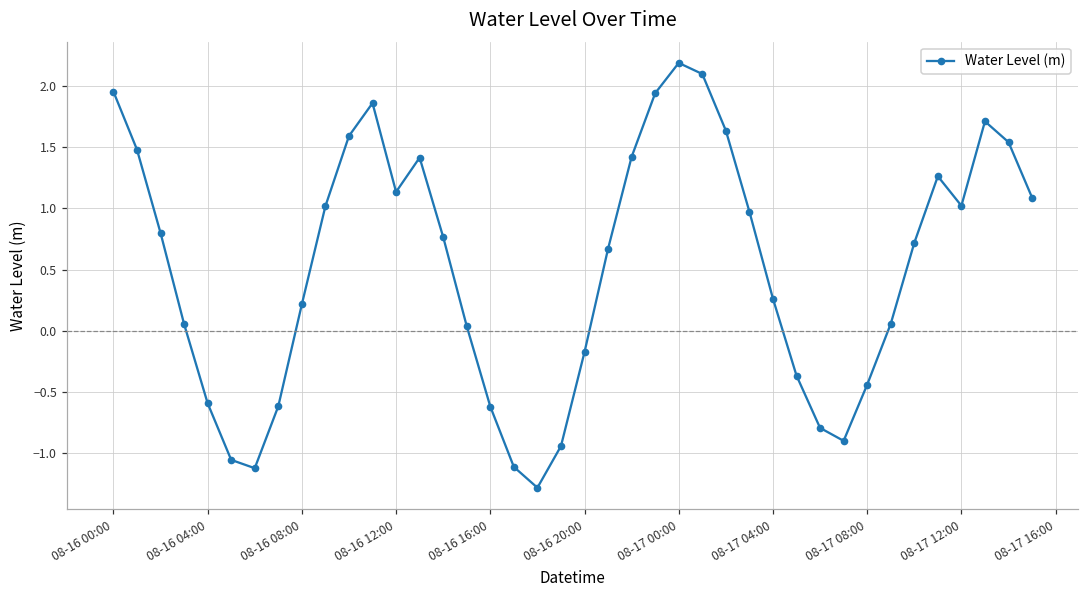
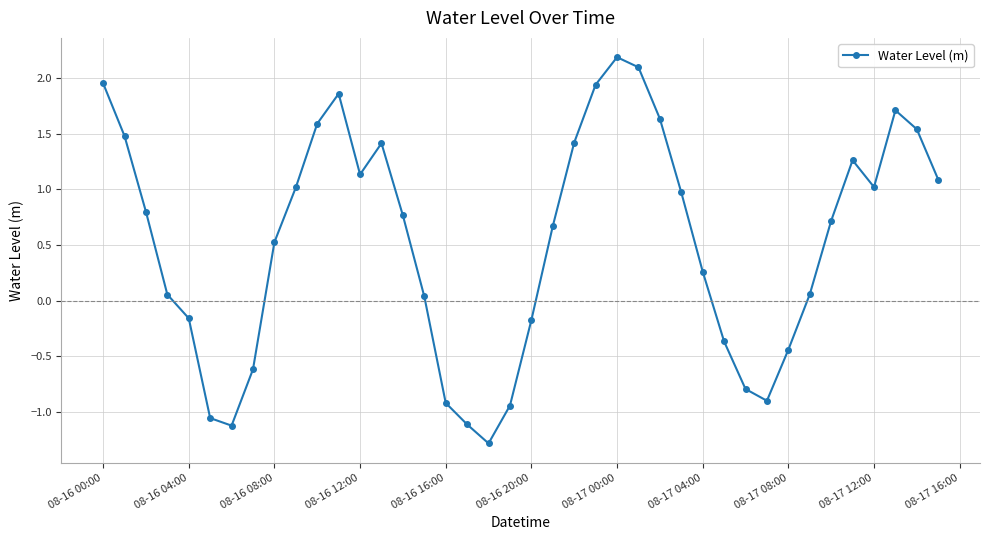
  {
    "08-16 00:00": 1.95,
-   "08-16 04:00": -0.59,
-   "08-16 08:00": 0.22,
+   "08-16 04:00": -0.16,
+   "08-16 08:00": 0.53,
    "08-16 12:00": 1.13,
-   "08-16 16:00": -0.62,
+   "08-16 16:00": -0.92,
    "08-16 20:00": -0.17,
    "08-17 00:00": 2.19,
    "08-17 04:00": 0.26,
    "08-17 08:00": -0.44,
    "08-17 12:00": 1.02
  }
